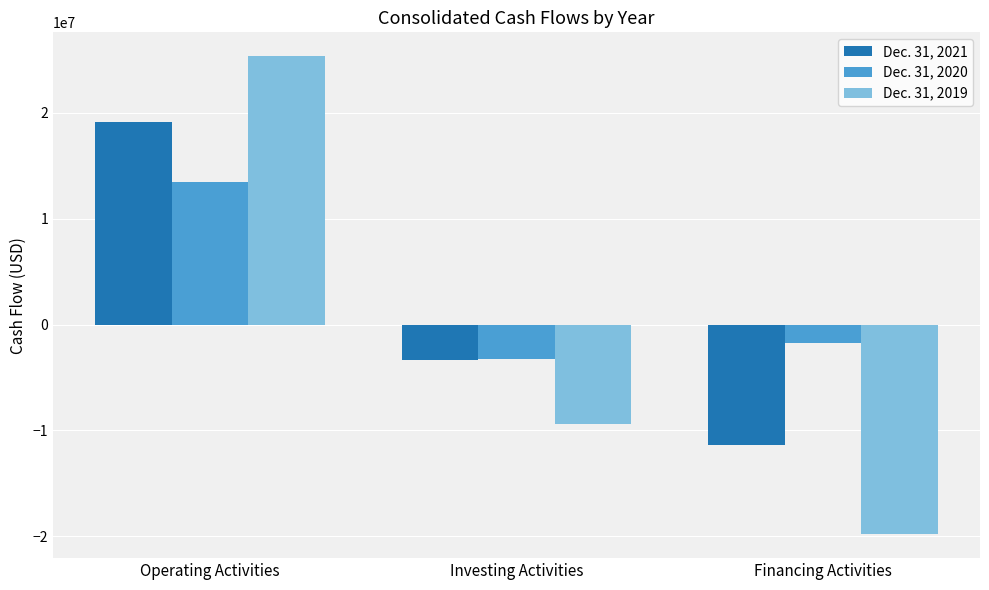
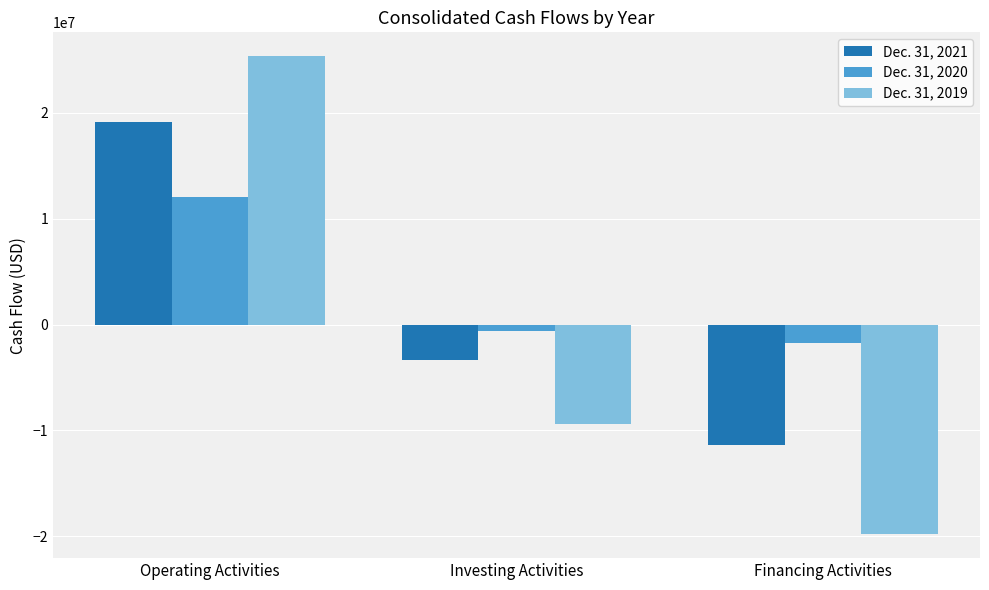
  {
    "Dec. 31, 2021": {
      "Operating Activities": 19100000,
      "Investing Activities": -3300000,
      "Financing Activities": -11400000
    },
    "Dec. 31, 2020": {
-     "Operating Activities": 13500000,
-     "Investing Activities": -3200000,
+     "Operating Activities": 12100000,
+     "Investing Activities": -600000,
      "Financing Activities": -1700000
    },
    "Dec. 31, 2019": {
      "Operating Activities": 25300000,
      "Investing Activities": -9400000,
      "Financing Activities": -19800000
    }
  }
